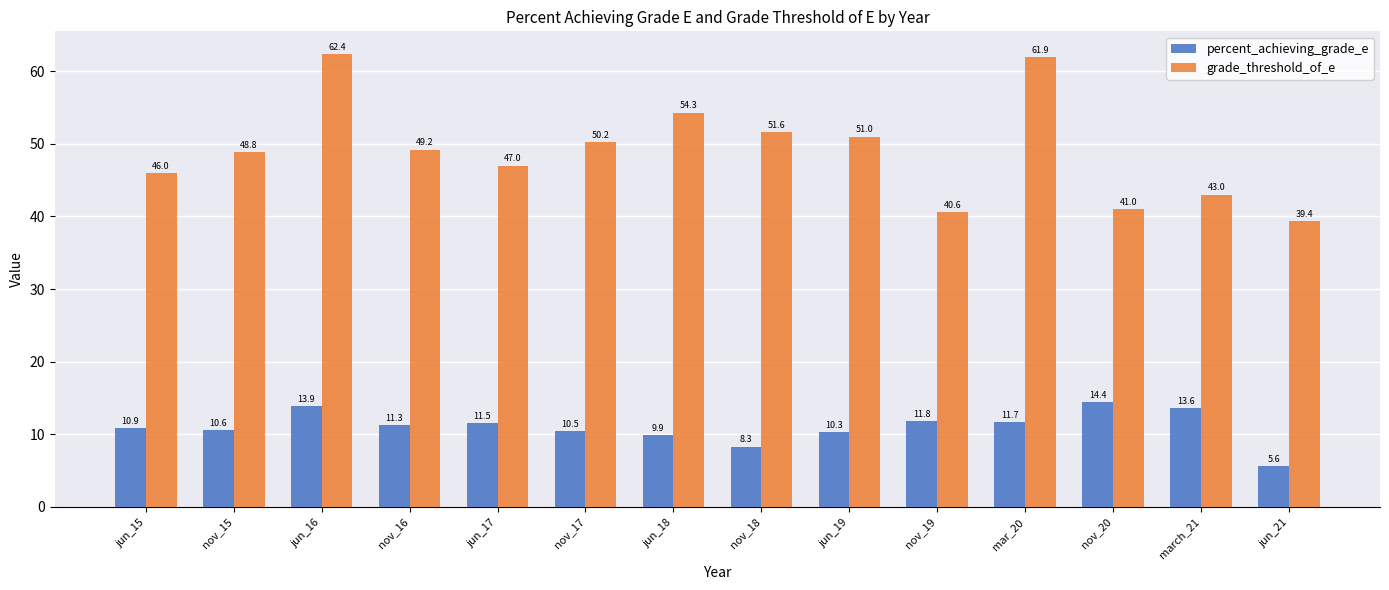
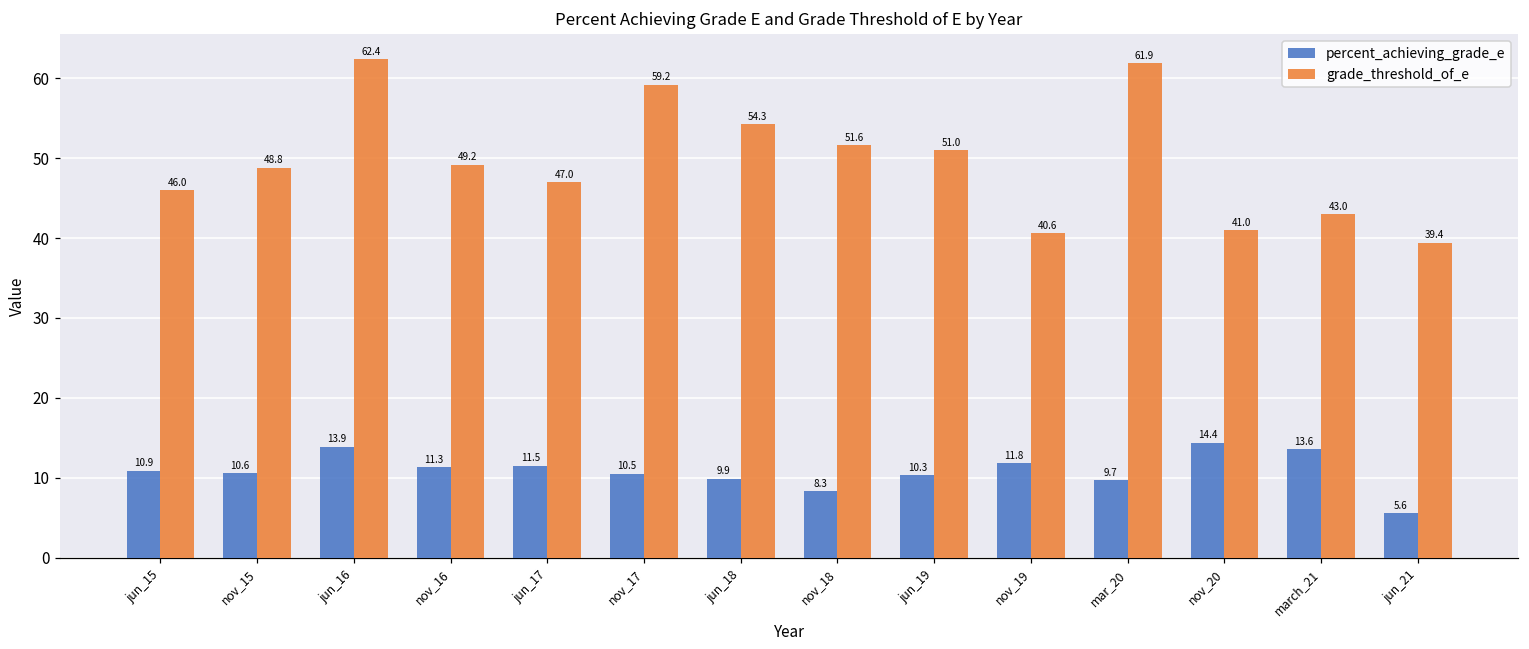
  {
    "percent_achieving_grade_e": {
      "jun_15": 10.9,
      "nov_15": 10.6,
      "jun_16": 13.9,
      "nov_16": 11.3,
      "jun_17": 11.5,
      "nov_17": 10.5,
      "jun_18": 9.9,
      "nov_18": 8.3,
      "jun_19": 10.3,
      "nov_19": 11.8,
-     "mar_20": 11.7,
+     "mar_20": 9.7,
      "nov_20": 14.4,
      "march_21": 13.6,
      "jun_21": 5.6
    },
    "grade_threshold_of_e": {
      "jun_15": 46.0,
      "nov_15": 48.8,
      "jun_16": 62.4,
      "nov_16": 49.2,
      "jun_17": 47.0,
-     "nov_17": 50.2,
+     "nov_17": 59.2,
      "jun_18": 54.3,
      "nov_18": 51.6,
      "jun_19": 51.0,
      "nov_19": 40.6,
      "mar_20": 61.9,
      "nov_20": 41.0,
      "march_21": 43.0,
      "jun_21": 39.4
    }
  }
